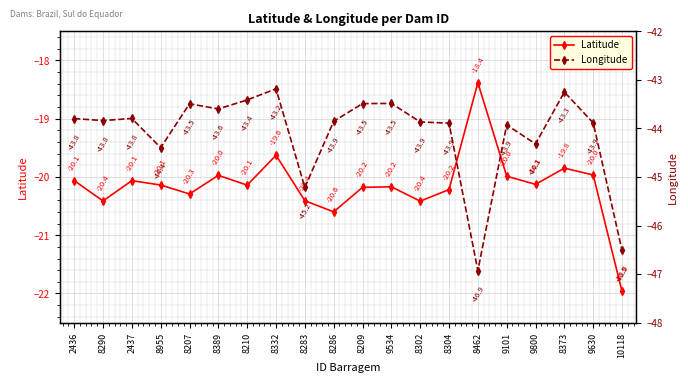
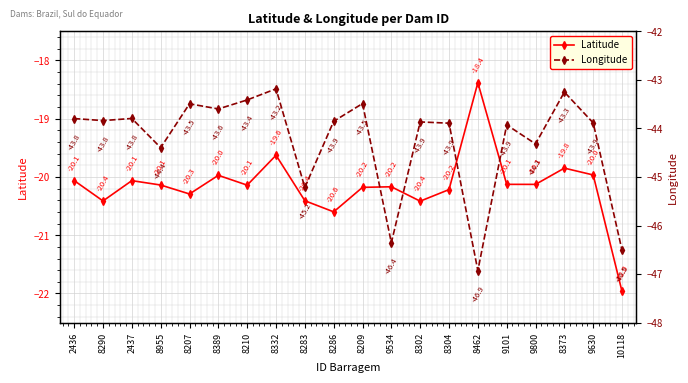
  {
    "Latitude": {
      "2436": -20.1,
      "8290": -20.4,
      "2437": -20.1,
      "8207": -20.3,
      "8389": -20.0,
      "8210": -20.1,
      "8332": -19.6,
      "8286": -20.6,
      "8209": -20.2,
      "9534": -20.2,
      "8302": -20.4,
      "8304": -20.2,
      "8462": -18.4,
-     "9101": -20.0,
+     "9101": -20.1,
      "8373": -19.8
    },
    "Longitude": {
      "2436": -43.8,
      "8290": -43.8,
      "2437": -43.8,
      "8207": -43.5,
      "8389": -43.6,
      "8210": -43.4,
      "8332": -43.2,
      "8286": -43.9,
      "8209": -43.5,
-     "9534": -43.5,
+     "9534": -46.4,
      "8302": -43.9,
      "8304": -43.9,
      "8462": -46.9,
      "9101": -43.9,
      "8373": -43.3
    }
  }
